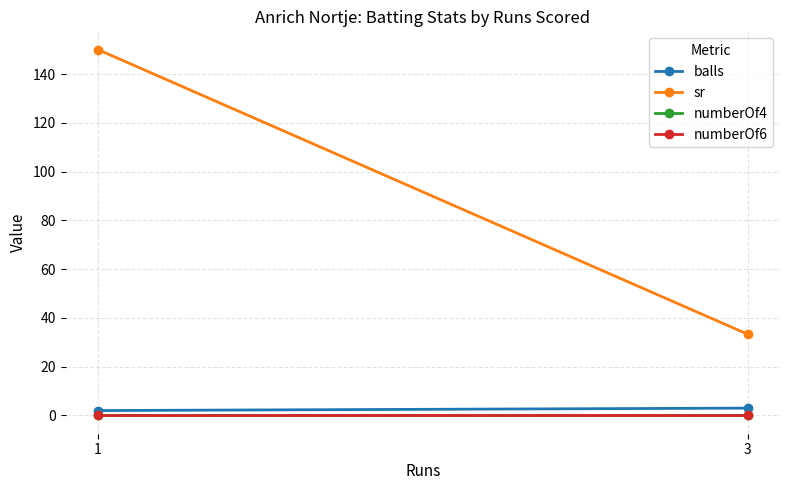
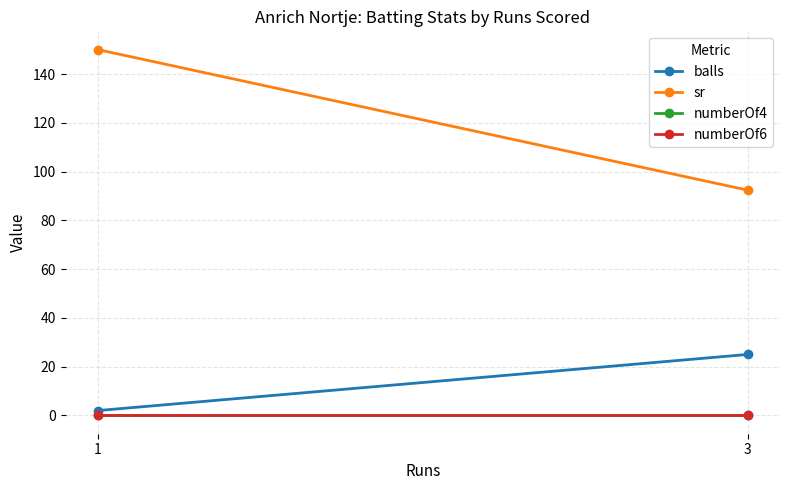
  {
    "balls": {
      "1": 2,
-     "3": 3
+     "3": 25
    },
    "sr": {
      "1": 150,
-     "3": 33
+     "3": 92
    },
    "numberOf6": {
      "1": 0,
      "3": 0
    }
  }
